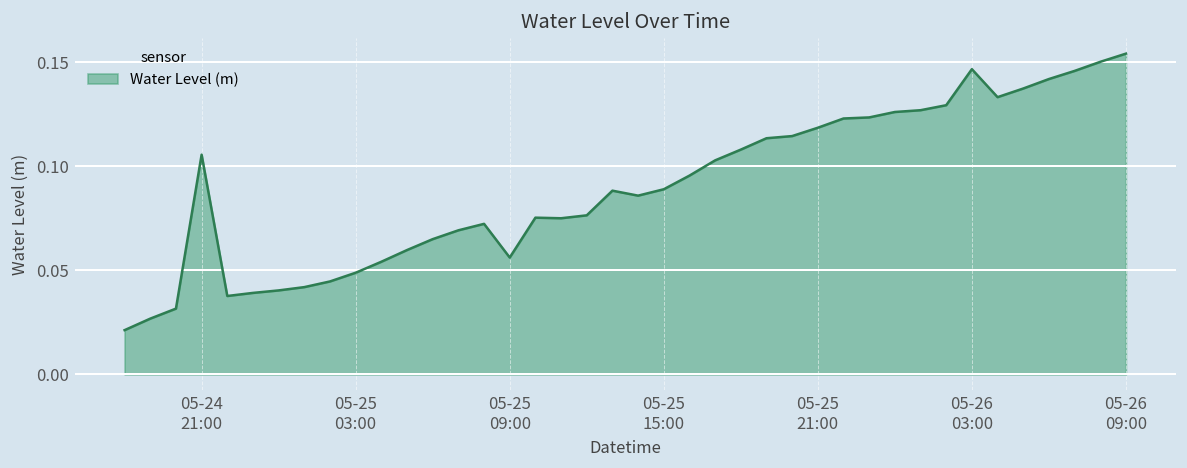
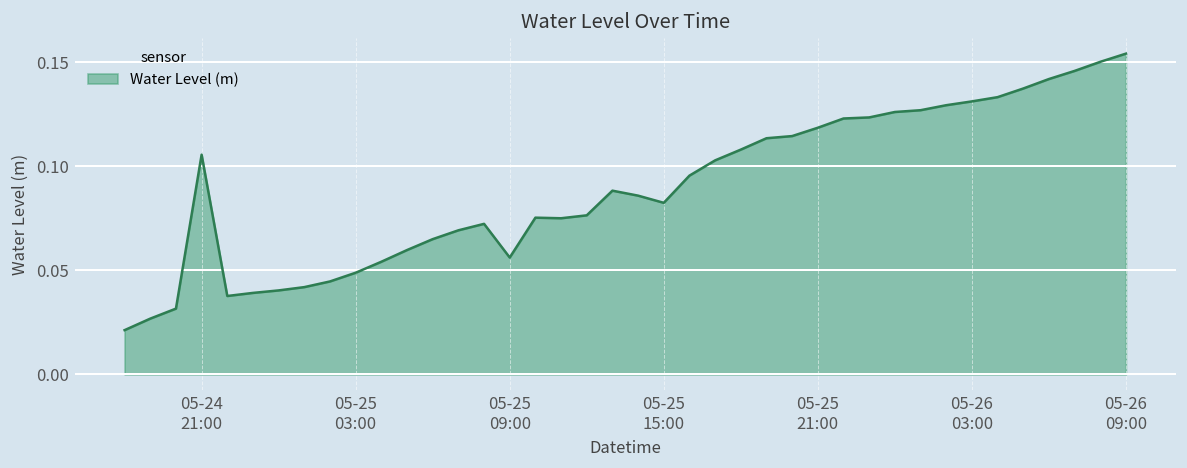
  {
    "05-24 21:00": 0.106,
    "05-25 03:00": 0.049,
    "05-25 09:00": 0.056,
-   "05-25 15:00": 0.089,
+   "05-25 15:00": 0.082,
    "05-25 21:00": 0.118,
-   "05-26 03:00": 0.147,
+   "05-26 03:00": 0.131,
    "05-26 09:00": 0.154
  }
